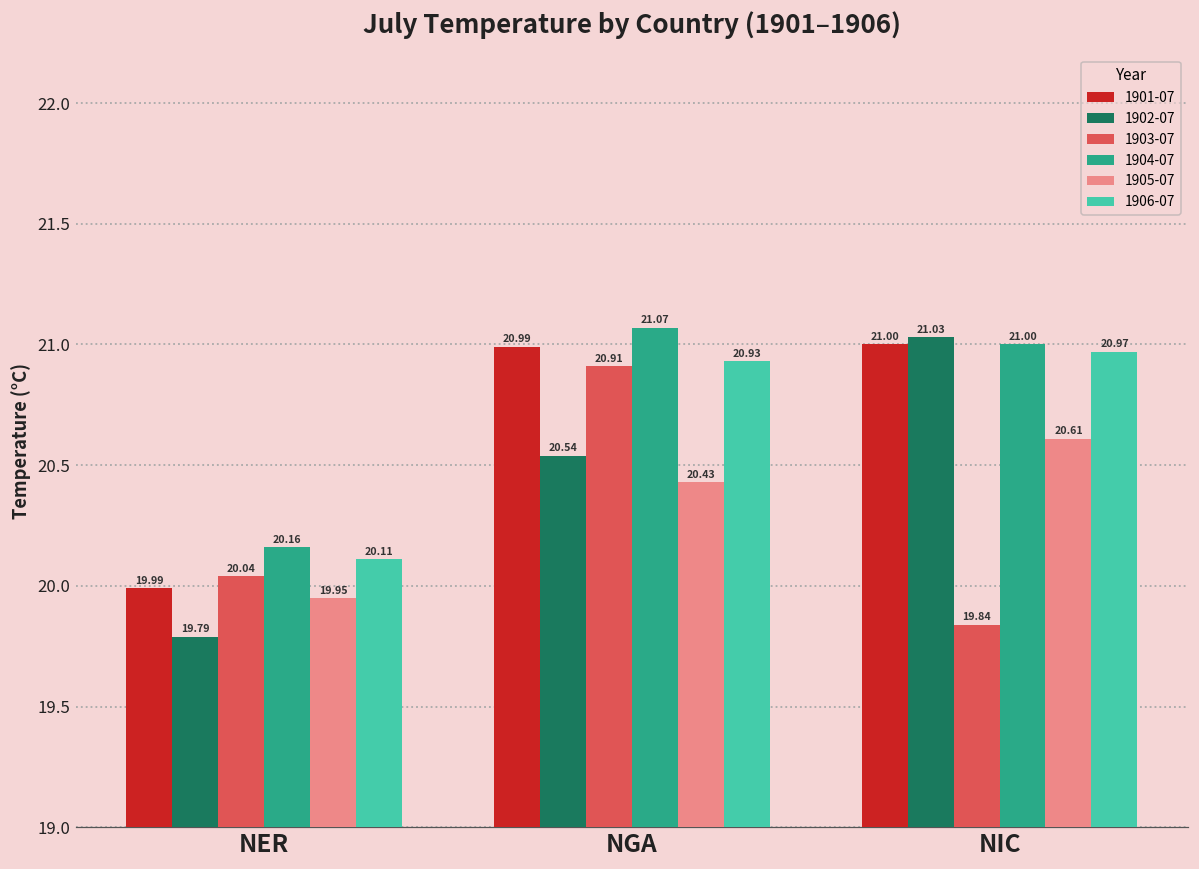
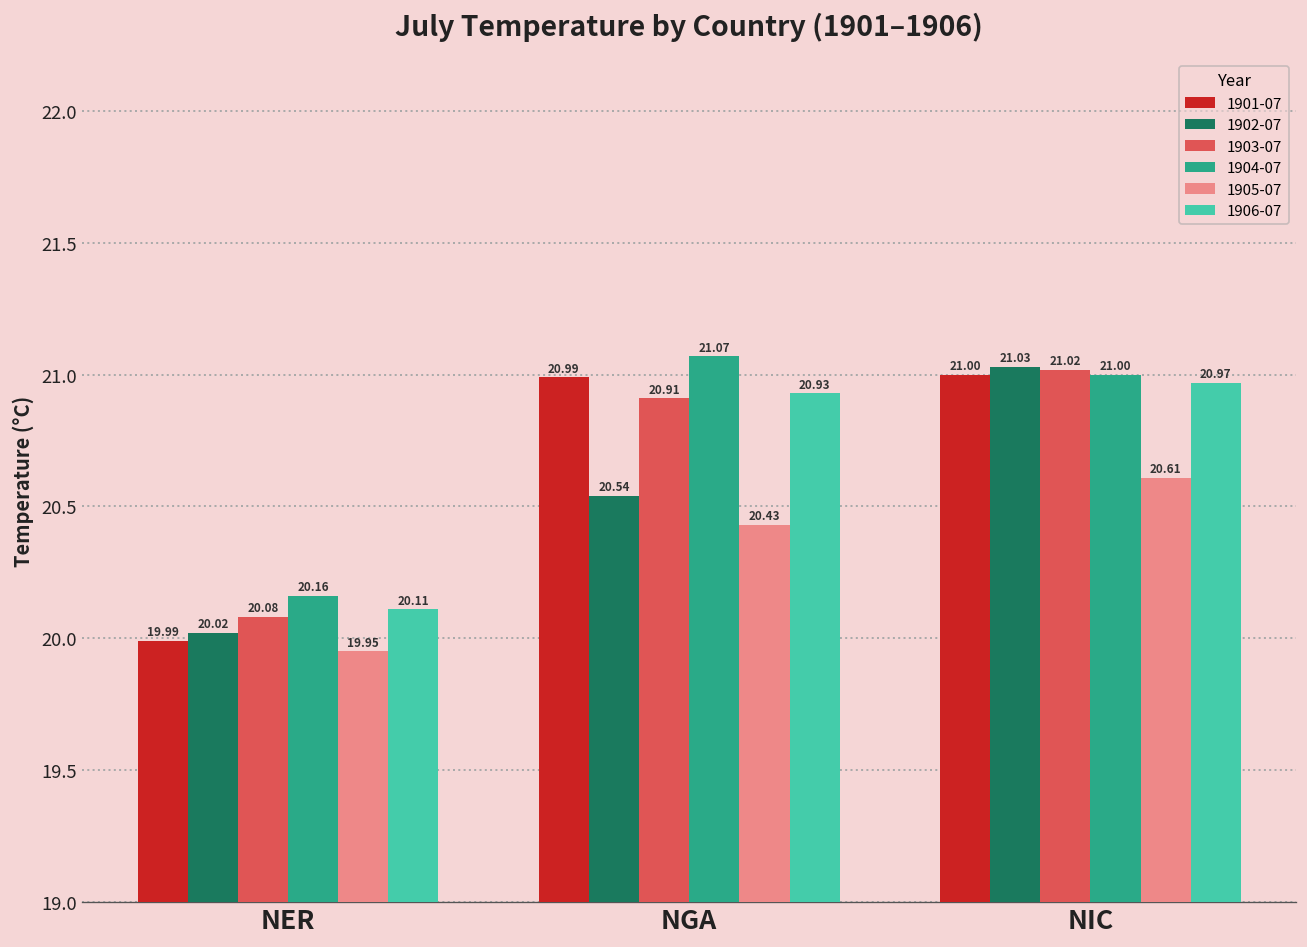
  {
    "1901-07": {
      "NER": 19.99,
      "NGA": 20.99,
      "NIC": 21.00
    },
    "1902-07": {
-     "NER": 19.79,
+     "NER": 20.02,
      "NGA": 20.54,
      "NIC": 21.03
    },
    "1903-07": {
-     "NER": 20.04,
+     "NER": 20.08,
      "NGA": 20.91,
-     "NIC": 19.84
+     "NIC": 21.02
    },
    "1905-07": {
      "NER": 19.95,
      "NGA": 20.43,
      "NIC": 20.61
    }
  }
